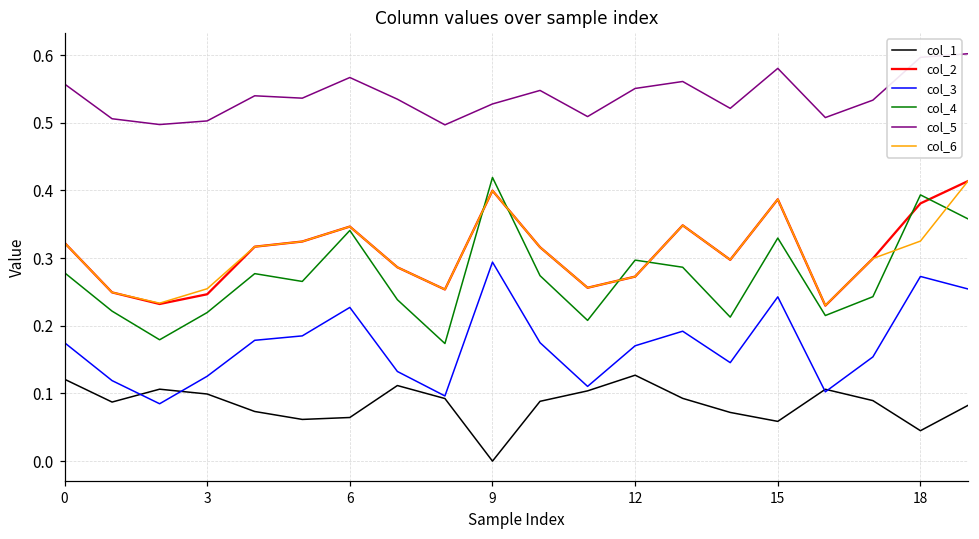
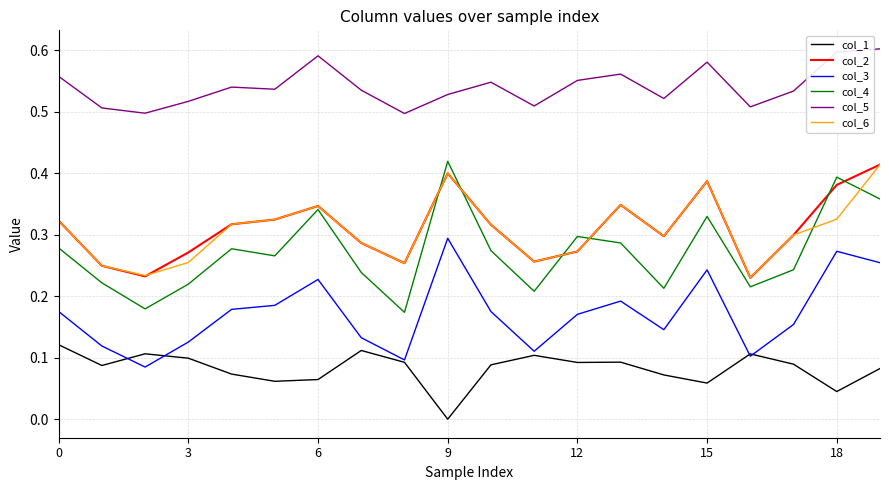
  {
    "col_1": {
      "0": 0.12,
      "3": 0.10,
      "6": 0.06,
      "9": 0.00,
-     "12": 0.13,
+     "12": 0.09,
      "15": 0.06,
      "18": 0.04
    },
    "col_2": {
-     "3": 0.25,
+     "3": 0.27,
      "18": 0.38
    },
    "col_3": {
      "0": 0.18,
      "3": 0.13,
      "6": 0.23,
      "9": 0.29,
      "12": 0.17,
      "15": 0.24,
      "18": 0.27
    },
    "col_4": {
      "0": 0.28,
      "3": 0.22,
      "6": 0.34,
      "9": 0.42,
      "12": 0.30,
      "15": 0.33,
      "18": 0.39
    },
    "col_5": {
      "0": 0.56,
-     "3": 0.50,
-     "6": 0.57,
+     "3": 0.52,
+     "6": 0.59,
      "9": 0.53,
      "12": 0.55,
      "15": 0.58
    },
    "col_6": {
      "3": 0.25,
      "18": 0.33
    }
  }
